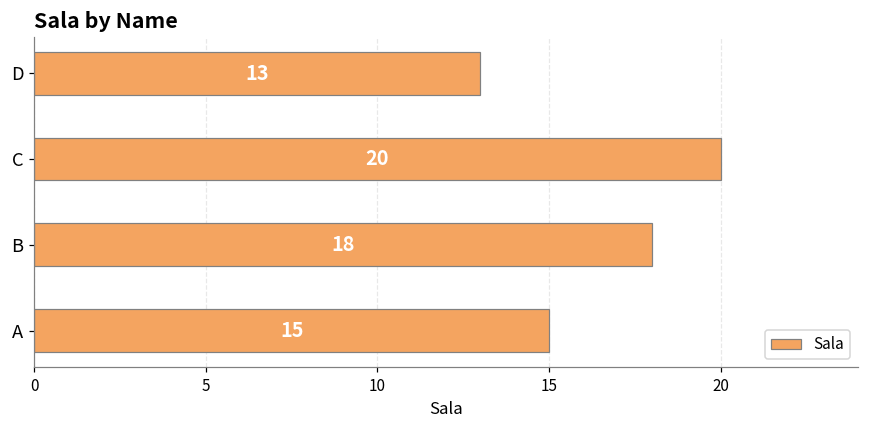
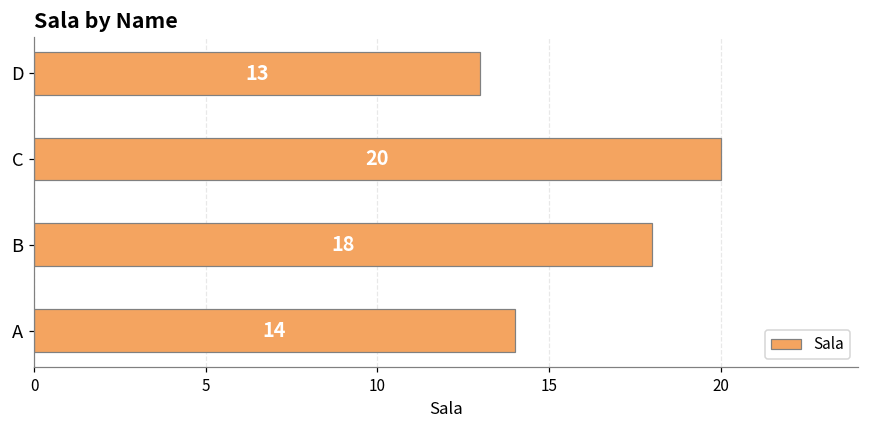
  {
    "D": 13,
    "C": 20,
    "B": 18,
-   "A": 15
+   "A": 14
  }
